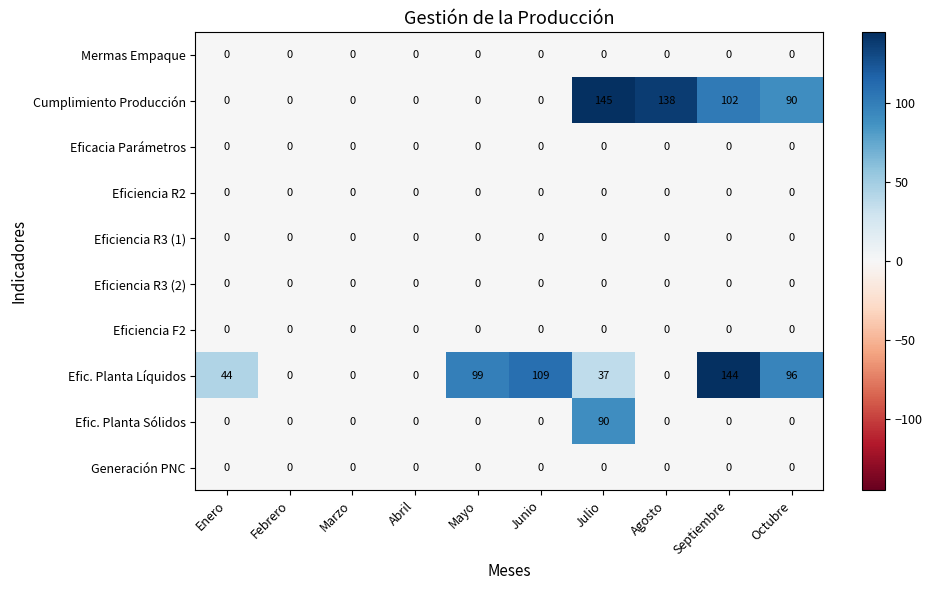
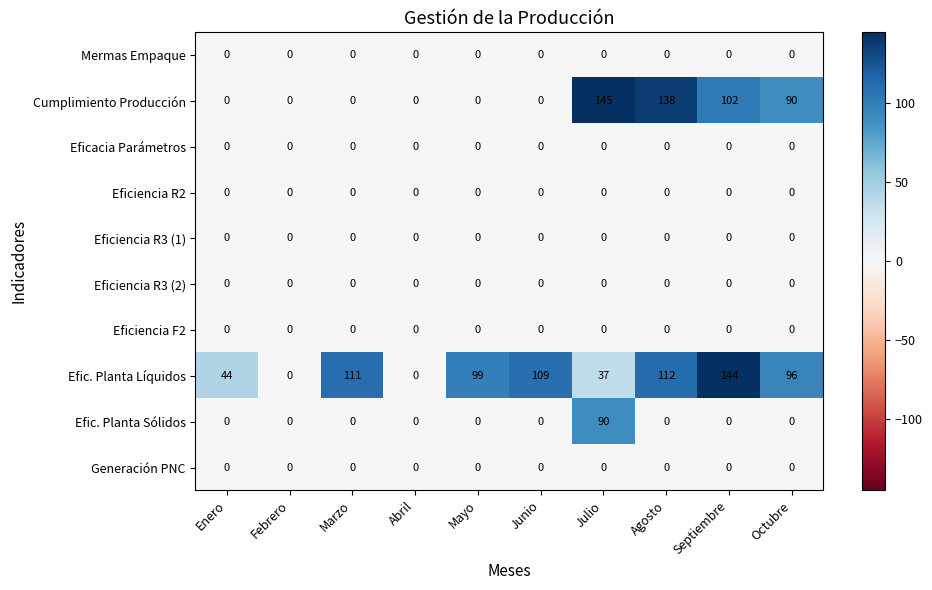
  {
    "Mermas Empaque": {
      "Enero": 0,
      "Febrero": 0,
      "Marzo": 0,
      "Abril": 0,
      "Mayo": 0,
      "Junio": 0,
      "Julio": 0,
      "Agosto": 0,
      "Septiembre": 0,
      "Octubre": 0
    },
    "Cumplimiento Producción": {
      "Enero": 0,
      "Febrero": 0,
      "Marzo": 0,
      "Abril": 0,
      "Mayo": 0,
      "Junio": 0,
      "Julio": 145,
      "Agosto": 138,
      "Septiembre": 102,
      "Octubre": 90
    },
    "Eficacia Parámetros": {
      "Enero": 0,
      "Febrero": 0,
      "Marzo": 0,
      "Abril": 0,
      "Mayo": 0,
      "Junio": 0,
      "Julio": 0,
      "Agosto": 0,
      "Septiembre": 0,
      "Octubre": 0
    },
    "Eficiencia R2": {
      "Enero": 0,
      "Febrero": 0,
      "Marzo": 0,
      "Abril": 0,
      "Mayo": 0,
      "Junio": 0,
      "Julio": 0,
      "Agosto": 0,
      "Septiembre": 0,
      "Octubre": 0
    },
    "Eficiencia R3 (1)": {
      "Enero": 0,
      "Febrero": 0,
      "Marzo": 0,
      "Abril": 0,
      "Mayo": 0,
      "Junio": 0,
      "Julio": 0,
      "Agosto": 0,
      "Septiembre": 0,
      "Octubre": 0
    },
    "Eficiencia R3 (2)": {
      "Enero": 0,
      "Febrero": 0,
      "Marzo": 0,
      "Abril": 0,
      "Mayo": 0,
      "Junio": 0,
      "Julio": 0,
      "Agosto": 0,
      "Septiembre": 0,
      "Octubre": 0
    },
    "Eficiencia F2": {
      "Enero": 0,
      "Febrero": 0,
      "Marzo": 0,
      "Abril": 0,
      "Mayo": 0,
      "Junio": 0,
      "Julio": 0,
      "Agosto": 0,
      "Septiembre": 0,
      "Octubre": 0
    },
    "Efic. Planta Líquidos": {
      "Enero": 44,
      "Febrero": 0,
-     "Marzo": 0,
+     "Marzo": 111,
      "Abril": 0,
      "Mayo": 99,
      "Junio": 109,
      "Julio": 37,
-     "Agosto": 0,
+     "Agosto": 112,
      "Septiembre": 144,
      "Octubre": 96
    },
    "Efic. Planta Sólidos": {
      "Enero": 0,
      "Febrero": 0,
      "Marzo": 0,
      "Abril": 0,
      "Mayo": 0,
      "Junio": 0,
      "Julio": 90,
      "Agosto": 0,
      "Septiembre": 0,
      "Octubre": 0
    },
    "Generación PNC": {
      "Enero": 0,
      "Febrero": 0,
      "Marzo": 0,
      "Abril": 0,
      "Mayo": 0,
      "Junio": 0,
      "Julio": 0,
      "Agosto": 0,
      "Septiembre": 0,
      "Octubre": 0
    }
  }
